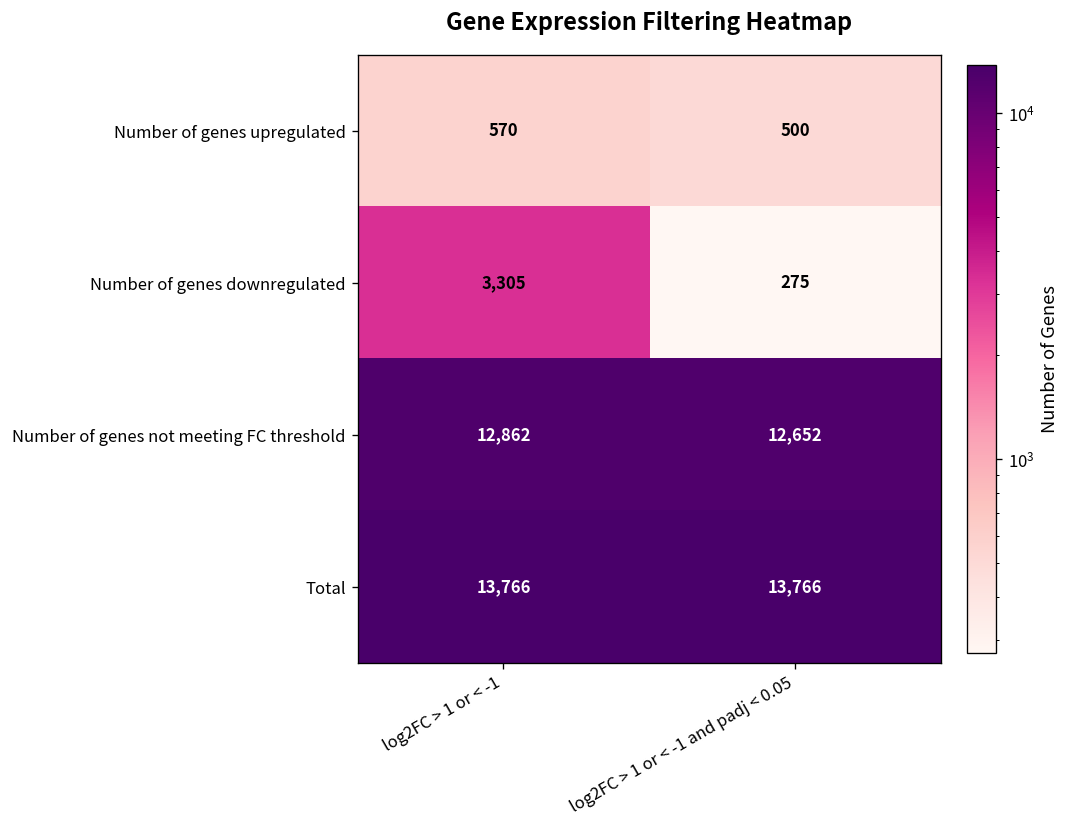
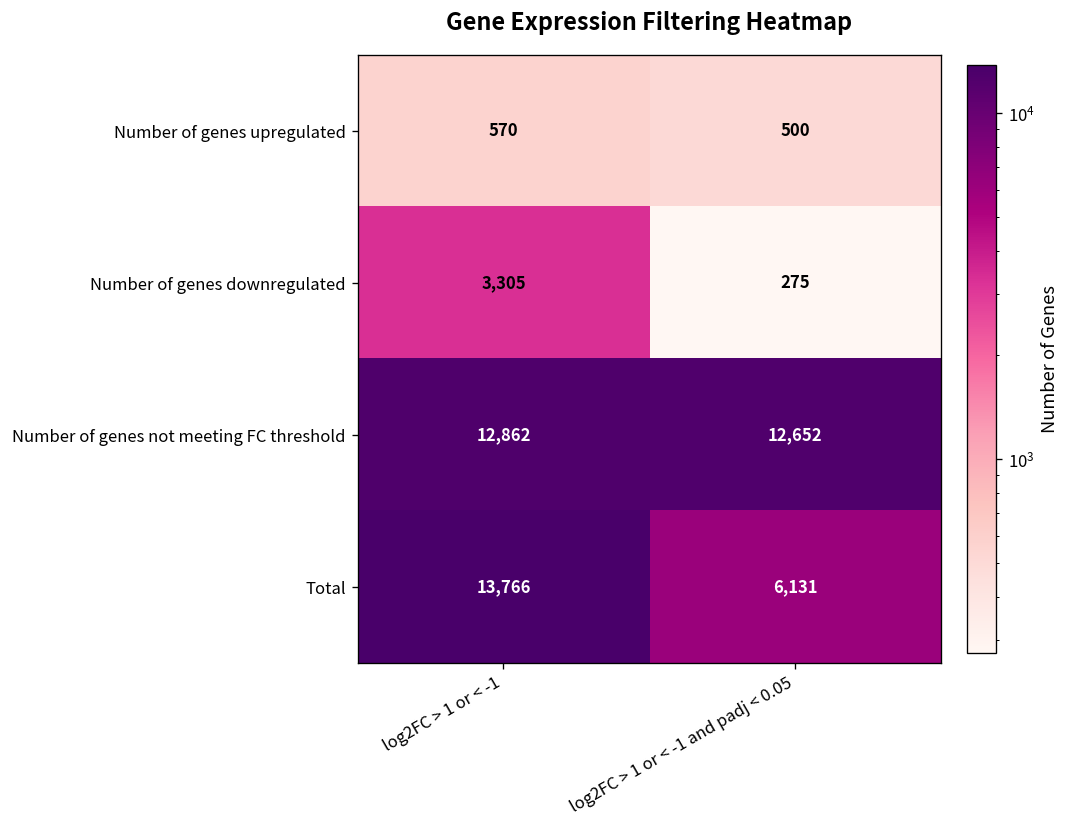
  {
    "Number of genes upregulated": {
      "log2FC > 1 or < -1": "570",
      "log2FC > 1 or < -1 and padj < 0.05": "500"
    },
    "Number of genes downregulated": {
      "log2FC > 1 or < -1": "3,305",
      "log2FC > 1 or < -1 and padj < 0.05": "275"
    },
    "Number of genes not meeting FC threshold": {
      "log2FC > 1 or < -1": "12,862",
      "log2FC > 1 or < -1 and padj < 0.05": "12,652"
    },
    "Total": {
      "log2FC > 1 or < -1": "13,766",
-     "log2FC > 1 or < -1 and padj < 0.05": "13,766"
+     "log2FC > 1 or < -1 and padj < 0.05": "6,131"
    }
  }
